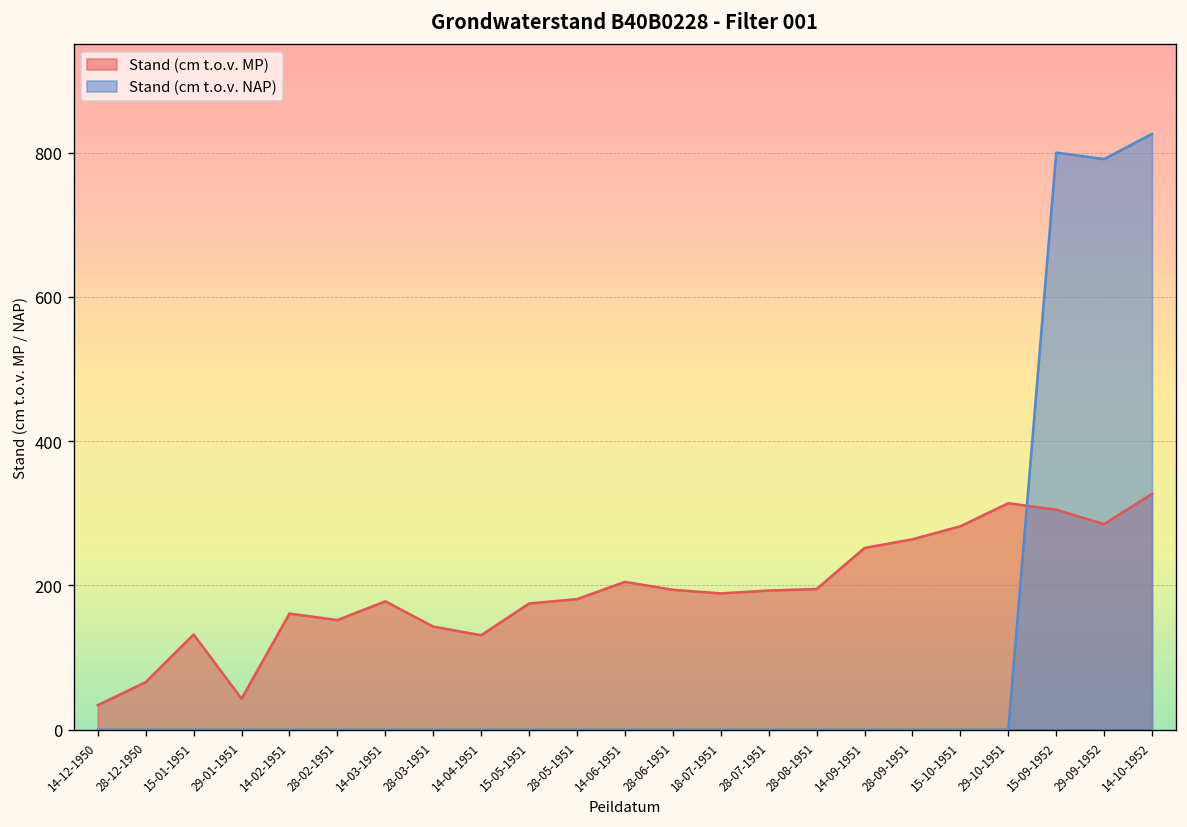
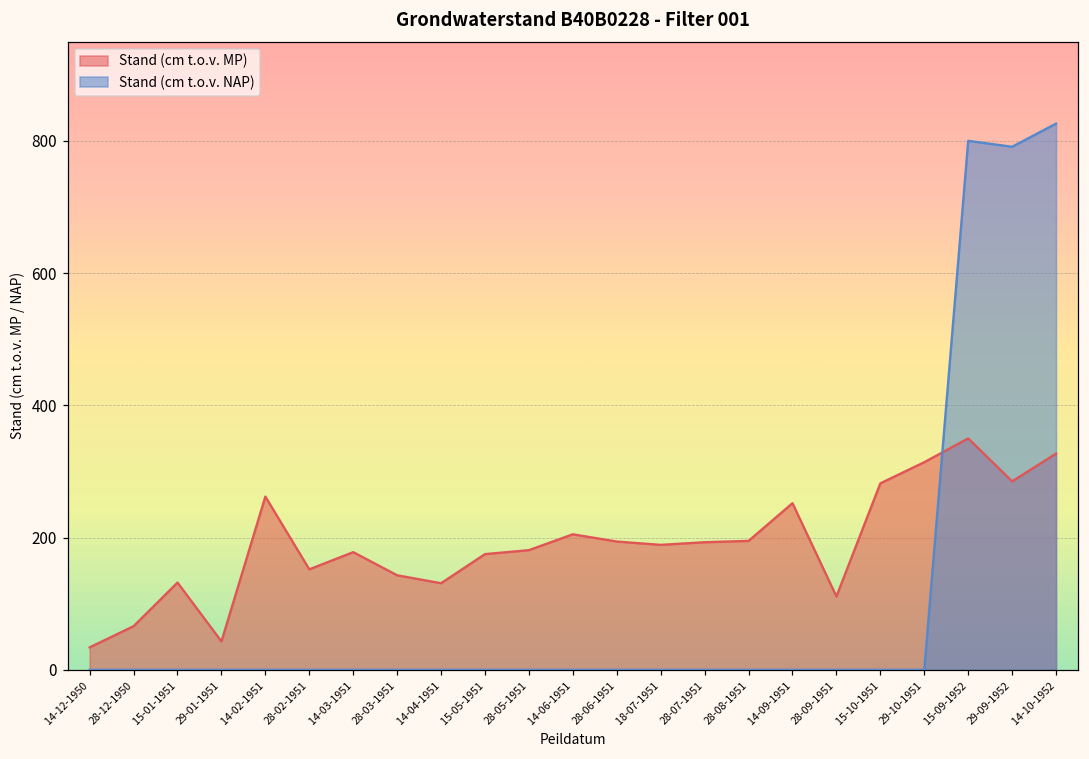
  {
    "Stand (cm t.o.v. MP)": {
      "14-12-1950": 30,
      "28-12-1950": 70,
      "15-01-1951": 130,
      "29-01-1951": 40,
-     "14-02-1951": 160,
+     "14-02-1951": 260,
      "28-02-1951": 150,
      "14-03-1951": 180,
      "28-03-1951": 140,
      "14-04-1951": 130,
      "15-05-1951": 180,
      "28-05-1951": 180,
      "14-06-1951": 210,
      "28-06-1951": 190,
      "18-07-1951": 190,
      "28-07-1951": 190,
      "28-08-1951": 200,
      "14-09-1951": 250,
-     "28-09-1951": 260,
+     "28-09-1951": 110,
      "15-10-1951": 280,
      "29-10-1951": 310,
-     "15-09-1952": 310,
+     "15-09-1952": 350,
      "29-09-1952": 290,
      "14-10-1952": 330
    },
    "Stand (cm t.o.v. NAP)": {
      "14-12-1950": 0,
      "28-12-1950": 0,
      "15-01-1951": 0,
      "29-01-1951": 0,
      "14-02-1951": 0,
      "28-02-1951": 0,
      "14-03-1951": 0,
      "28-03-1951": 0,
      "14-04-1951": 0,
      "15-05-1951": 0,
      "28-05-1951": 0,
      "14-06-1951": 0,
      "28-06-1951": 0,
      "18-07-1951": 0,
      "28-07-1951": 0,
      "28-08-1951": 0,
      "14-09-1951": 0,
      "28-09-1951": 0,
      "15-10-1951": 0,
      "29-10-1951": 0,
      "15-09-1952": 800,
      "29-09-1952": 790,
      "14-10-1952": 830
    }
  }
